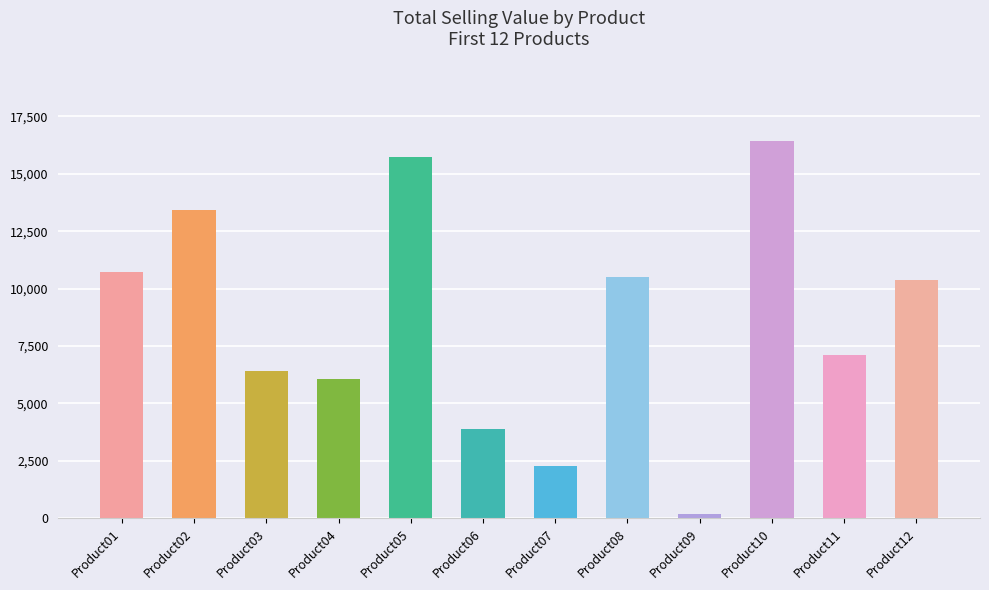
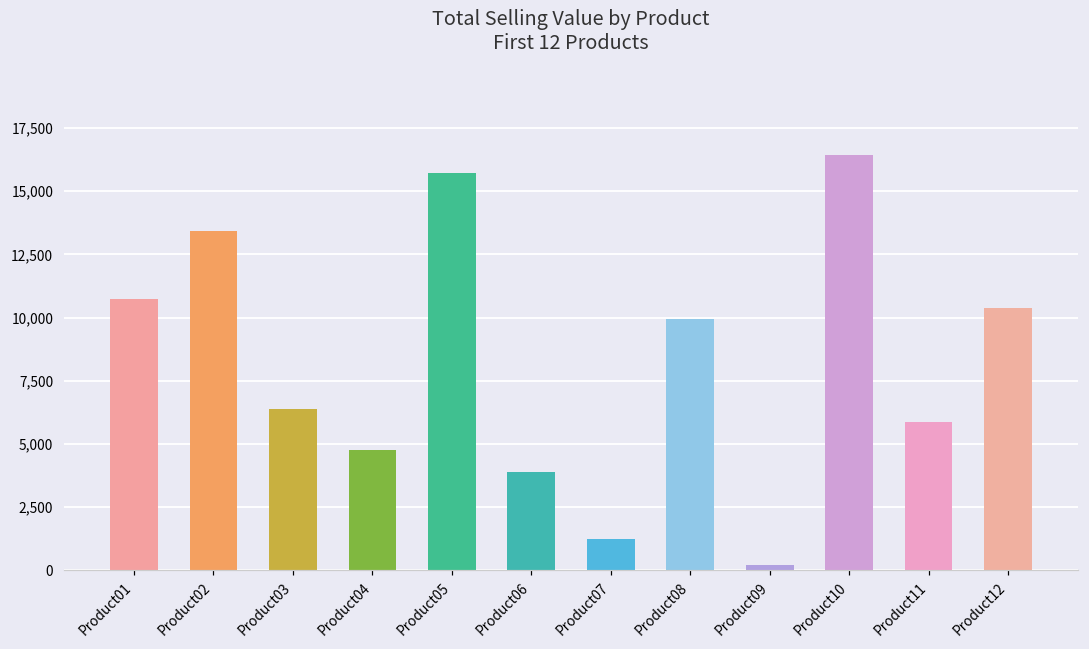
  {
    "Product01": "10,700",
    "Product02": "13,400",
    "Product03": "6,400",
-   "Product04": "6,100",
+   "Product04": "4,800",
    "Product05": "15,700",
    "Product06": "3,900",
-   "Product07": "2,300",
-   "Product08": "10,500",
+   "Product07": "1,200",
+   "Product08": "9,900",
    "Product09": "200",
    "Product10": "16,400",
-   "Product11": "7,100",
+   "Product11": "5,900",
    "Product12": "10,400"
  }
